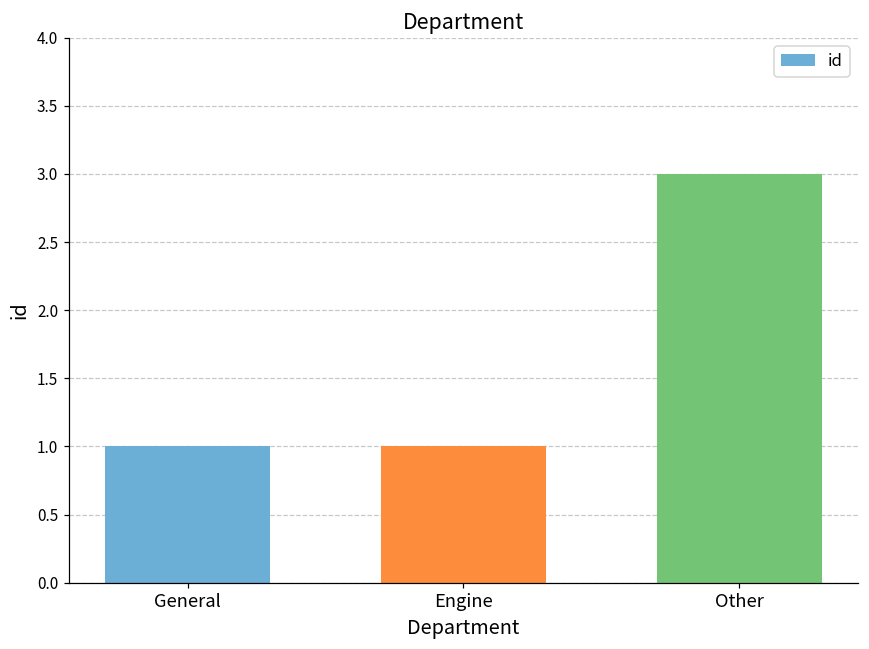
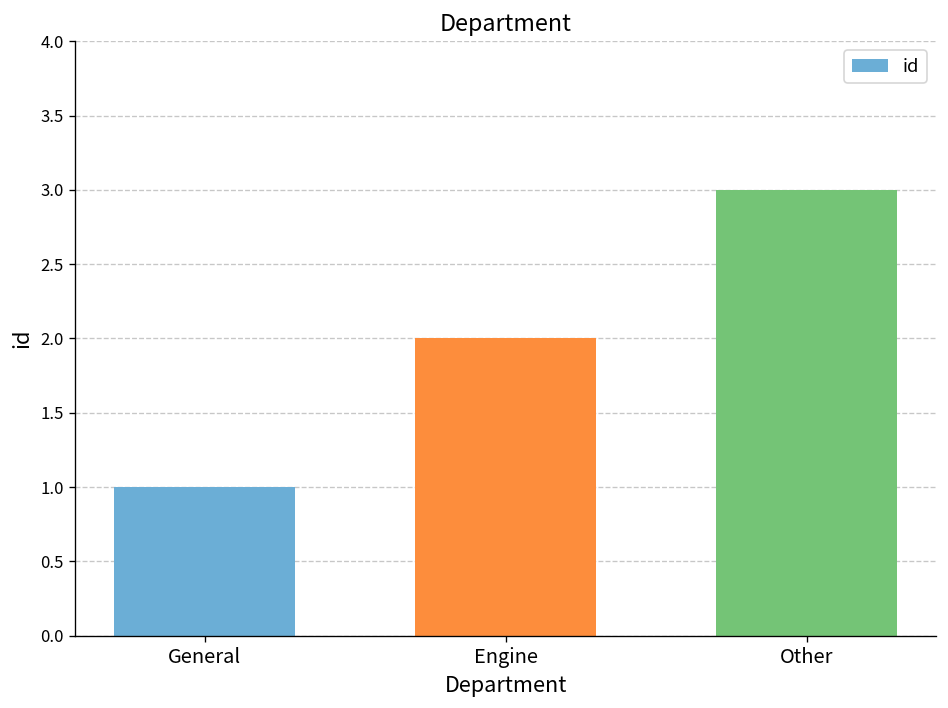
  {
    "General": 1,
-   "Engine": 1,
+   "Engine": 2,
    "Other": 3
  }
